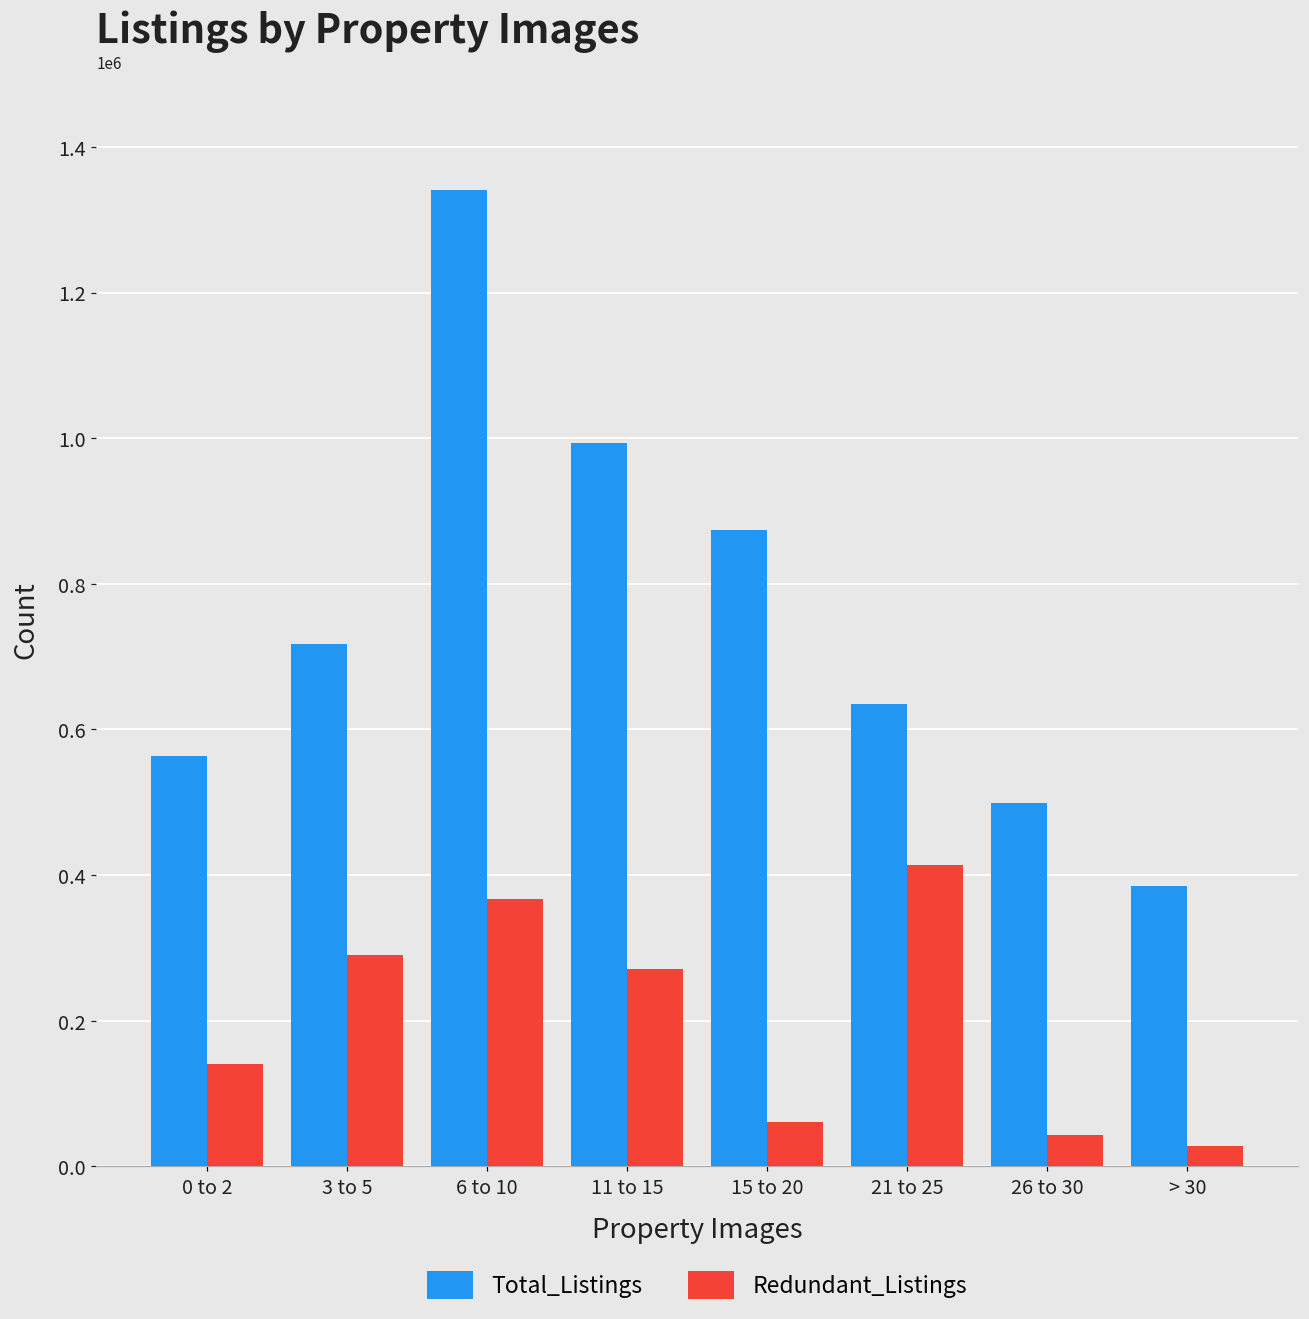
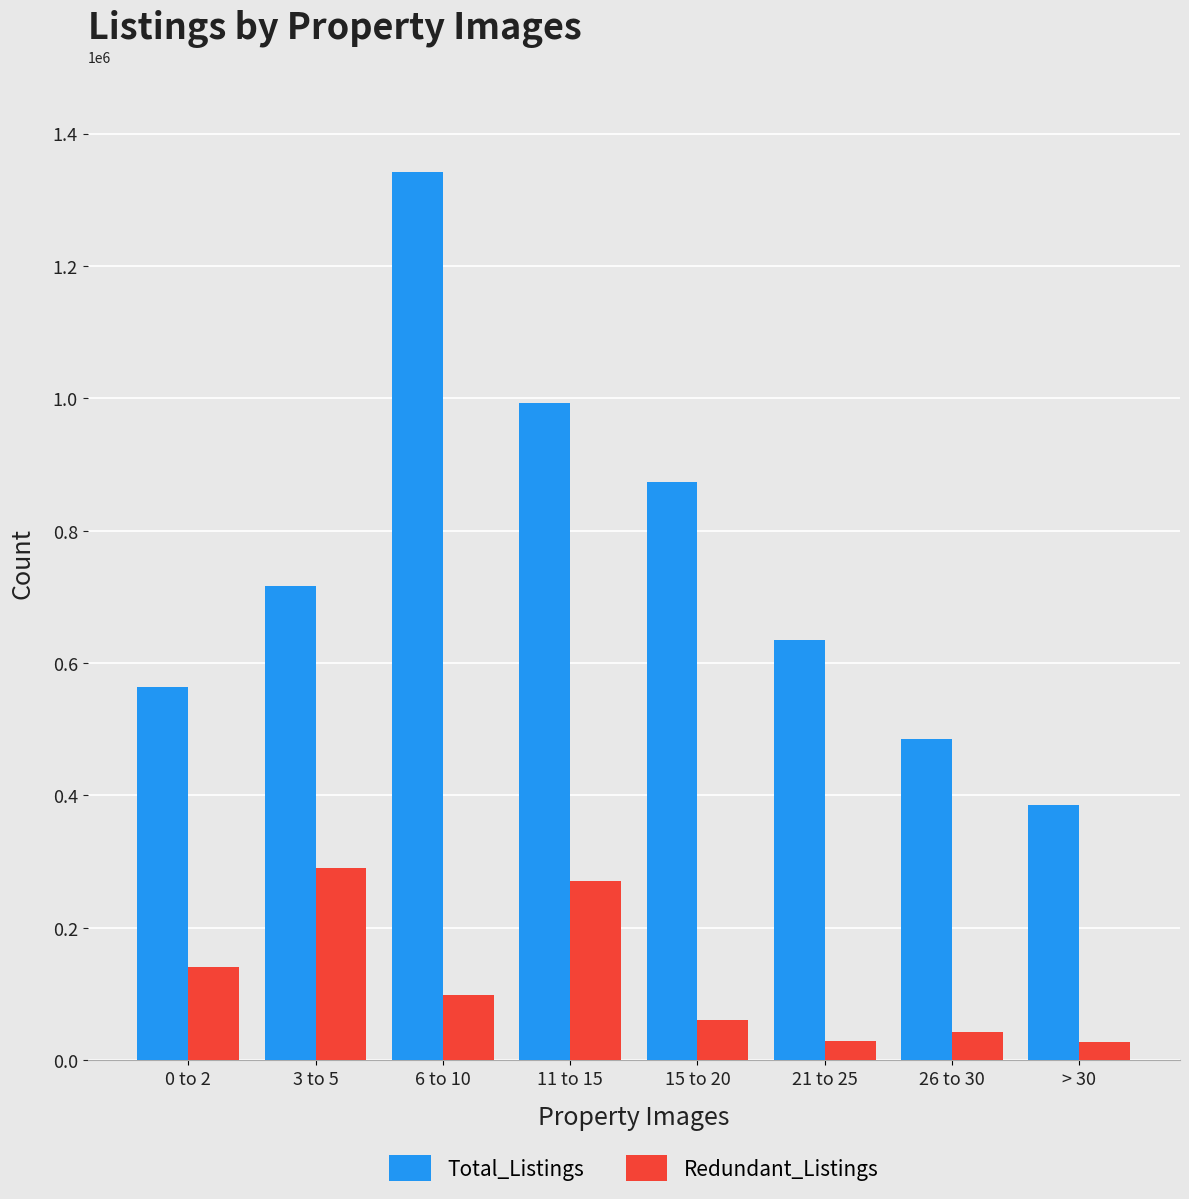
  {
    "Total_Listings": {
      "0 to 2": 560000,
      "3 to 5": 720000,
      "6 to 10": 1340000,
      "11 to 15": 990000,
      "15 to 20": 870000,
      "21 to 25": 640000,
-     "26 to 30": 500000,
+     "26 to 30": 490000,
      "> 30": 380000
    },
    "Redundant_Listings": {
      "0 to 2": 140000,
      "3 to 5": 290000,
-     "6 to 10": 370000,
+     "6 to 10": 100000,
      "11 to 15": 270000,
      "15 to 20": 60000,
-     "21 to 25": 410000,
+     "21 to 25": 30000,
      "26 to 30": 40000,
      "> 30": 30000
    }
  }
